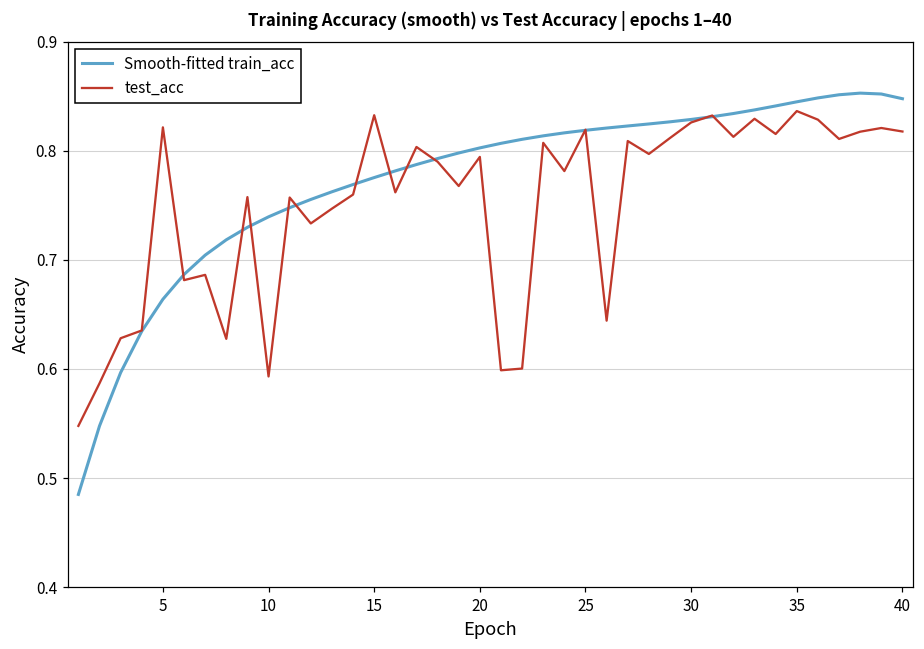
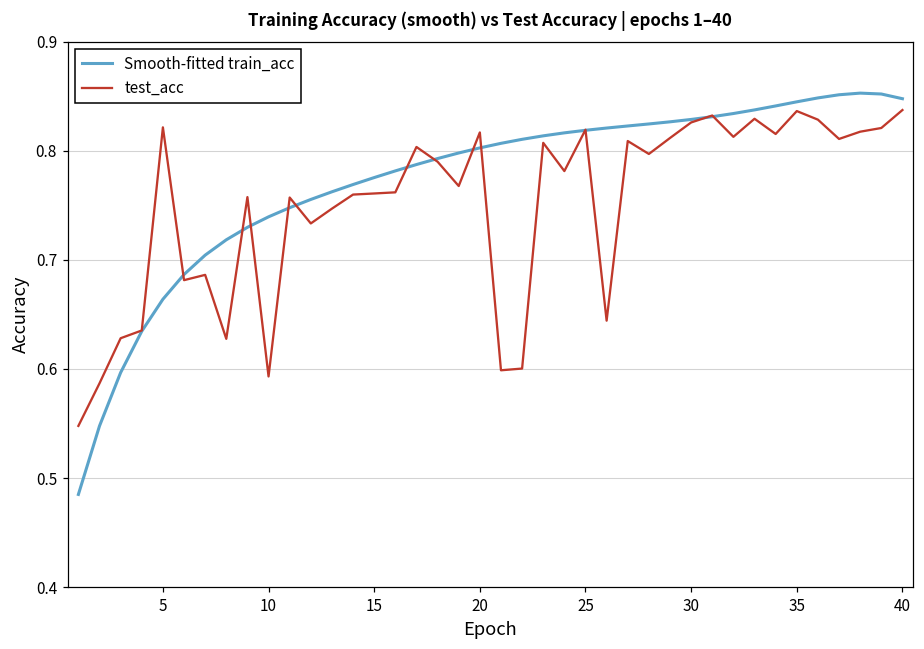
  {
    "Smooth-fitted train_acc": {
      "5": 0.66,
      "10": 0.74,
      "15": 0.78,
      "20": 0.80,
      "30": 0.83,
      "35": 0.84,
      "40": 0.85
    },
    "test_acc": {
      "5": 0.82,
      "10": 0.59,
-     "15": 0.83,
-     "20": 0.79,
+     "15": 0.76,
+     "20": 0.82,
      "30": 0.83,
      "35": 0.84,
-     "40": 0.82
+     "40": 0.84
    }
  }
